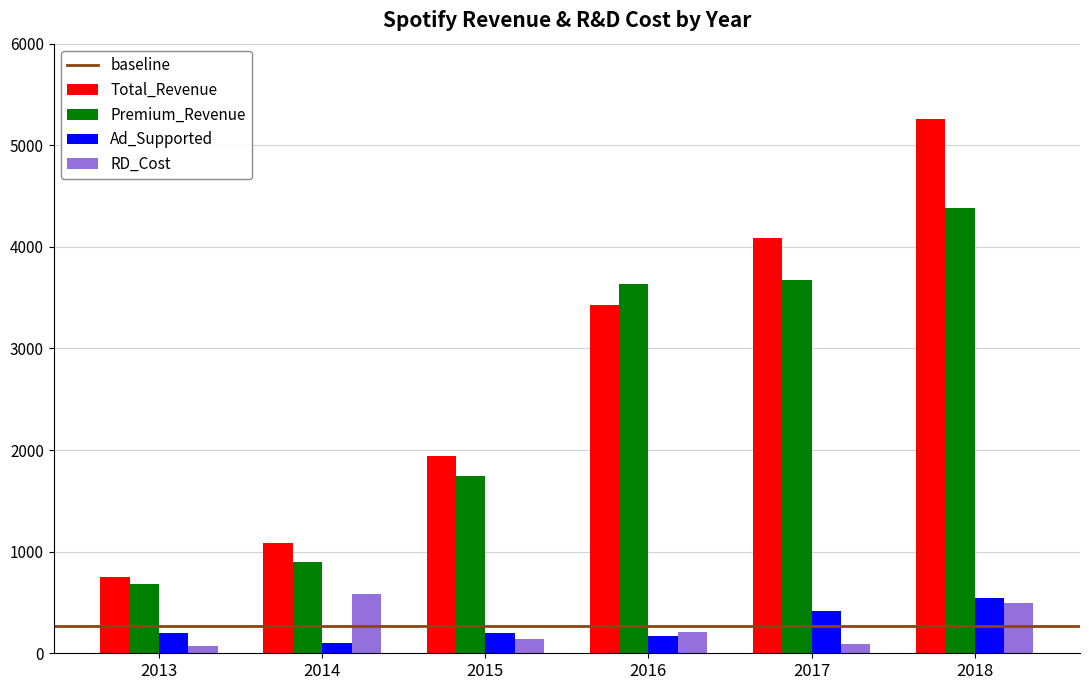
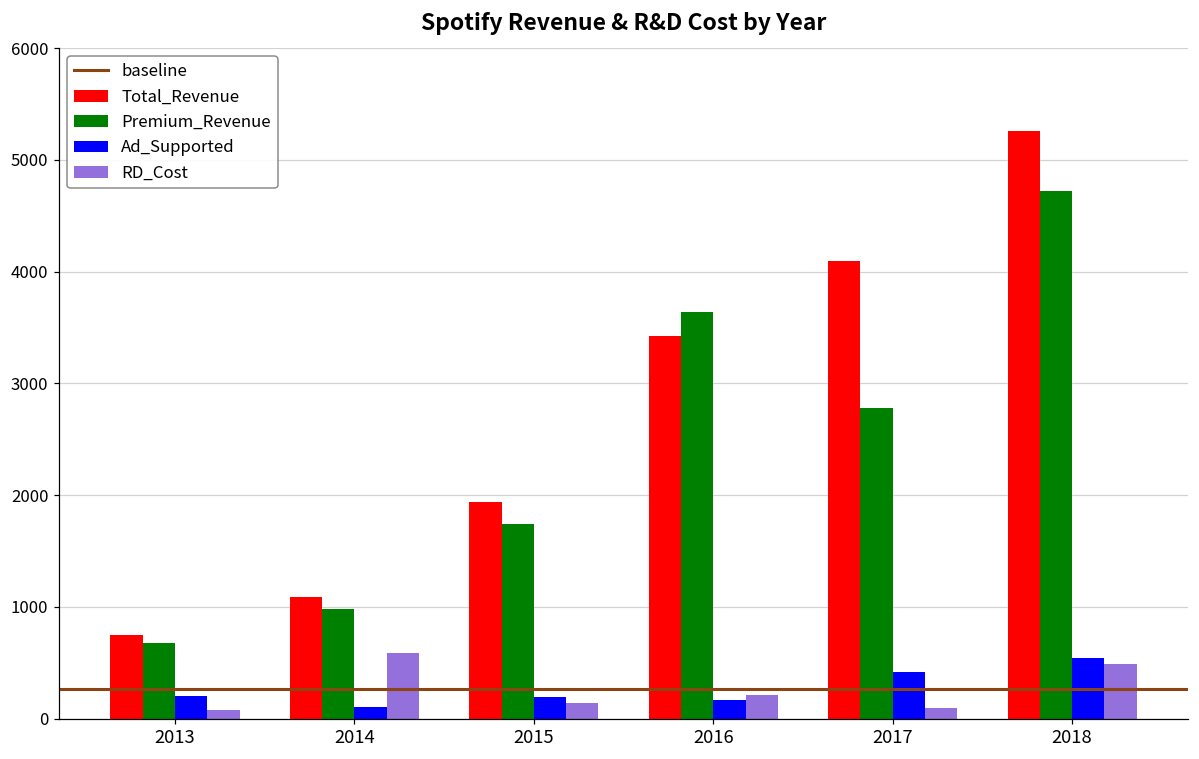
  {
    "Total_Revenue": {
      "2013": 750,
      "2014": 1090,
      "2015": 1940,
      "2016": 3420,
      "2017": 4090,
      "2018": 5260
    },
    "Premium_Revenue": {
      "2013": 680,
-     "2014": 900,
+     "2014": 980,
      "2015": 1740,
      "2016": 3640,
-     "2017": 3670,
-     "2018": 4390
+     "2017": 2780,
+     "2018": 4720
    },
    "Ad_Supported": {
      "2013": 200,
      "2014": 100,
      "2015": 200,
      "2016": 170,
      "2017": 420,
      "2018": 540
    },
    "RD_Cost": {
      "2013": 70,
      "2014": 590,
      "2015": 140,
      "2016": 210,
      "2017": 100,
      "2018": 490
    }
  }
